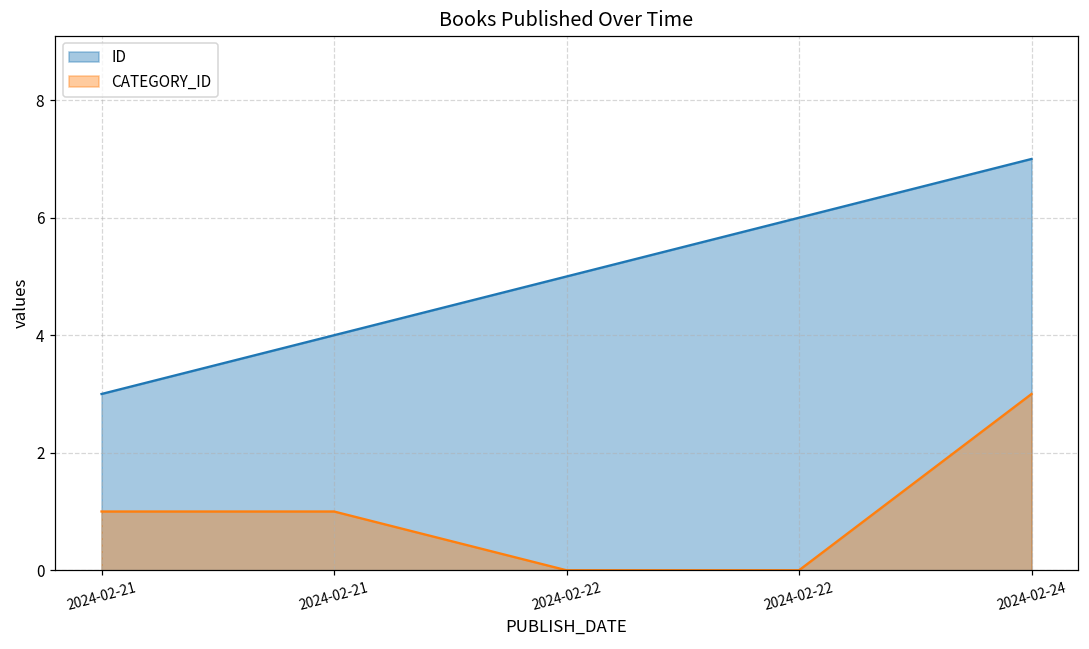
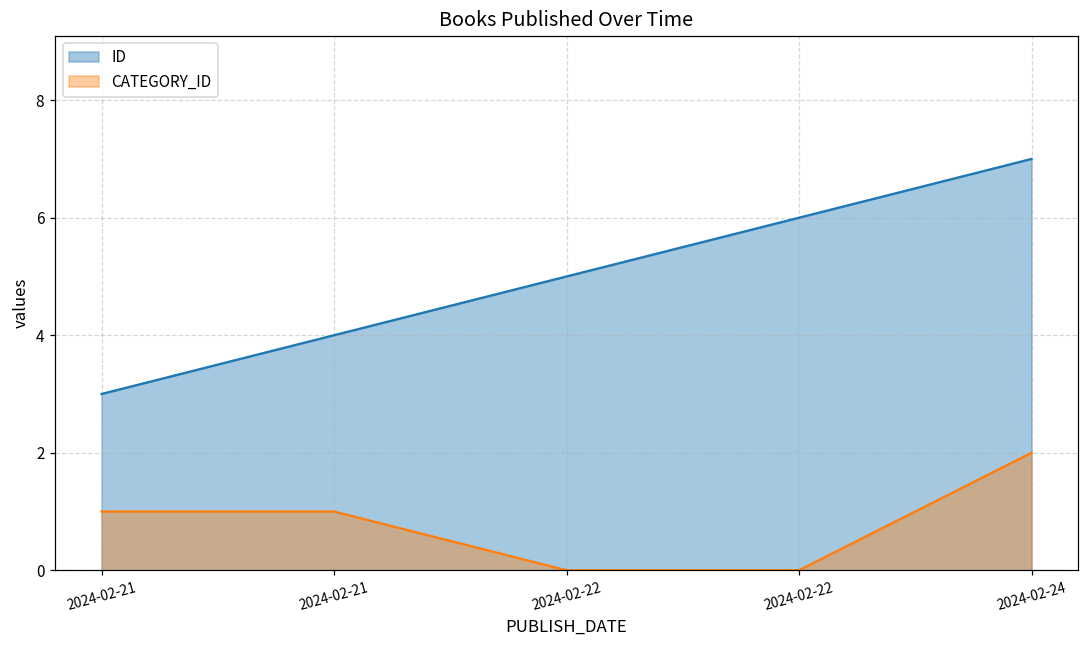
  {
    "ID": {
      "2024-02-24": 7
    },
    "CATEGORY_ID": {
-     "2024-02-24": 3
+     "2024-02-24": 2
    }
  }
